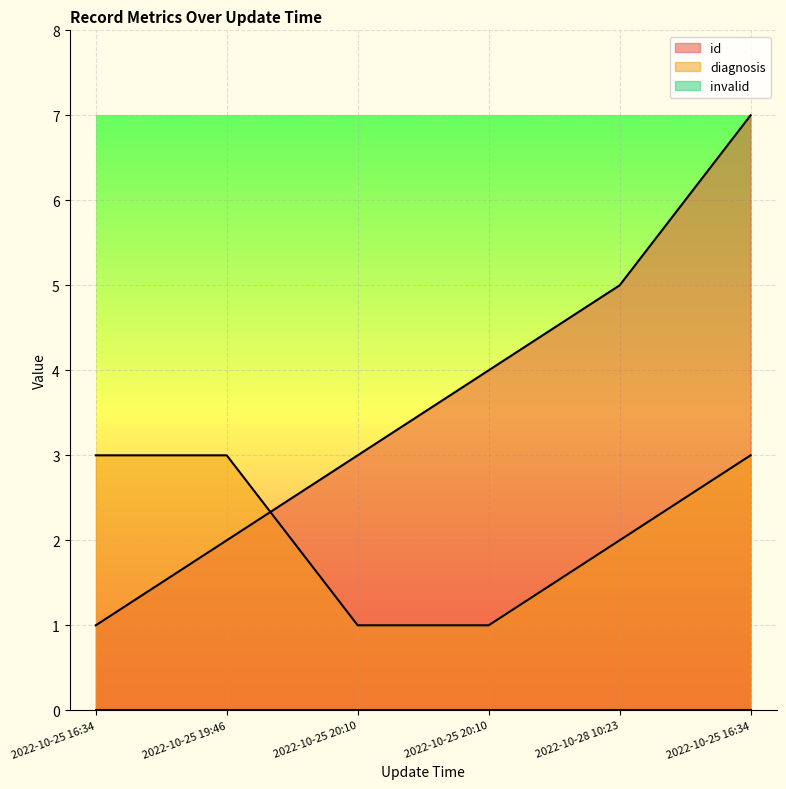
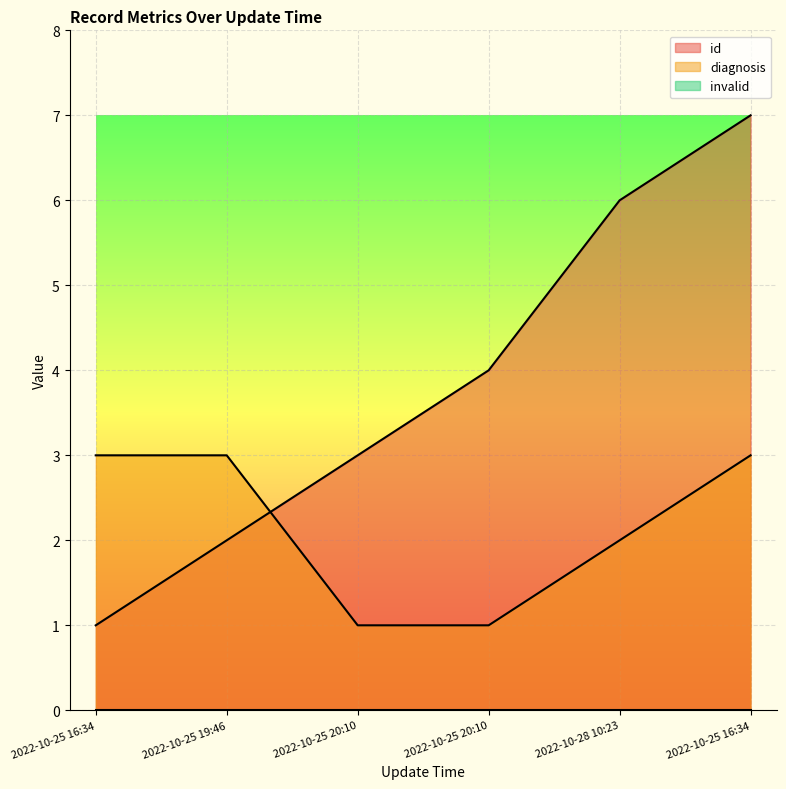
  {
    "id": {
      "2022-10-25 19:46": 2,
-     "2022-10-28 10:23": 5
+     "2022-10-28 10:23": 6
    },
    "diagnosis": {
      "2022-10-25 19:46": 3,
      "2022-10-28 10:23": 2
    },
    "invalid": {
      "2022-10-25 19:46": 0,
      "2022-10-28 10:23": 0
    }
  }
